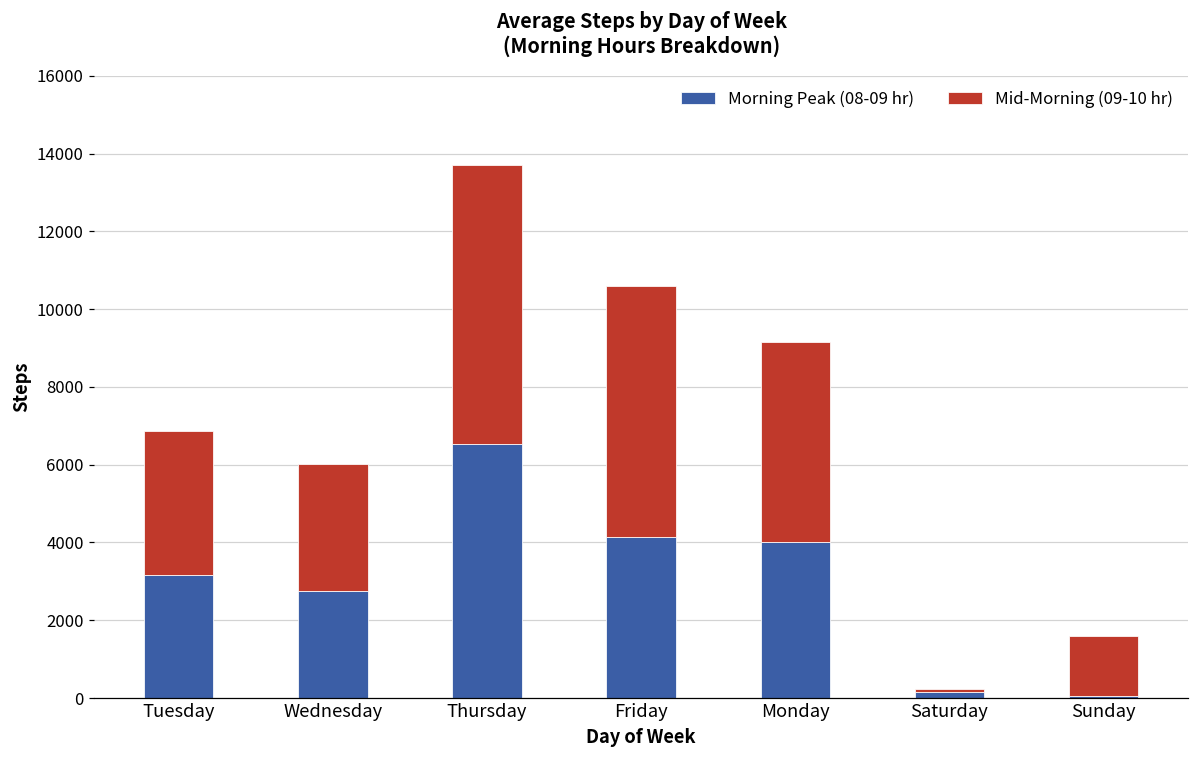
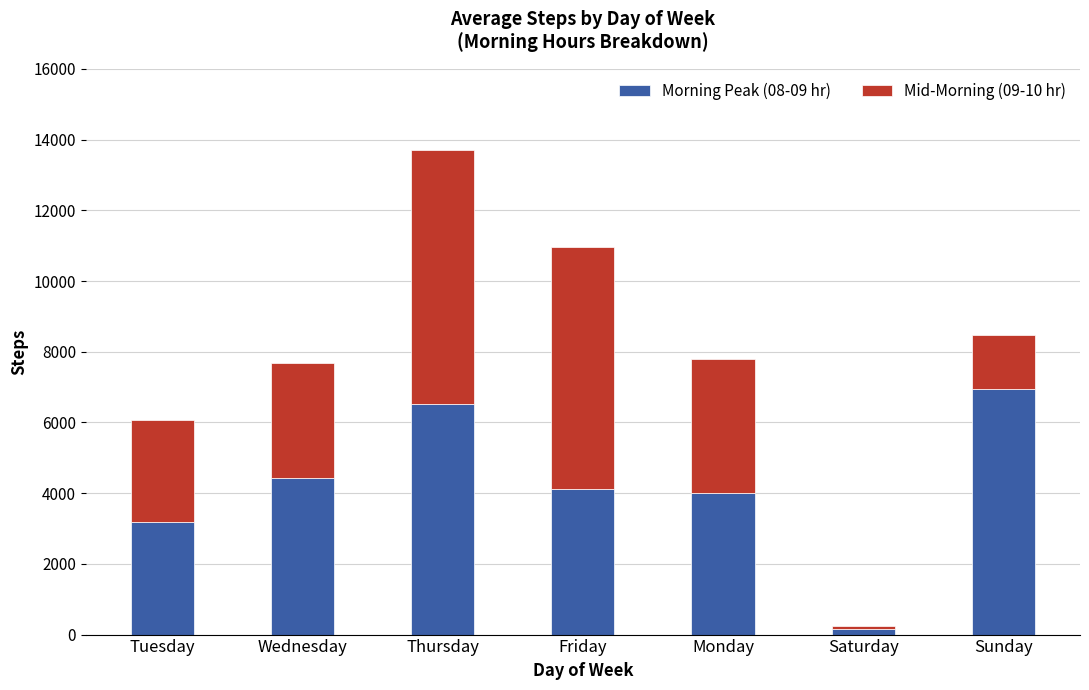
  {
    "Morning Peak (08-09 hr)": {
      "Tuesday": 3200,
-     "Wednesday": 2800,
+     "Wednesday": 4400,
      "Thursday": 6500,
      "Friday": 4100,
      "Monday": 4000,
      "Saturday": 100,
-     "Sunday": 100
+     "Sunday": 7000
    },
    "Mid-Morning (09-10 hr)": {
-     "Tuesday": 3700,
+     "Tuesday": 2900,
      "Wednesday": 3300,
      "Thursday": 7200,
-     "Friday": 6500,
-     "Monday": 5100,
+     "Friday": 6800,
+     "Monday": 3800,
      "Saturday": 100,
      "Sunday": 1500
    }
  }
